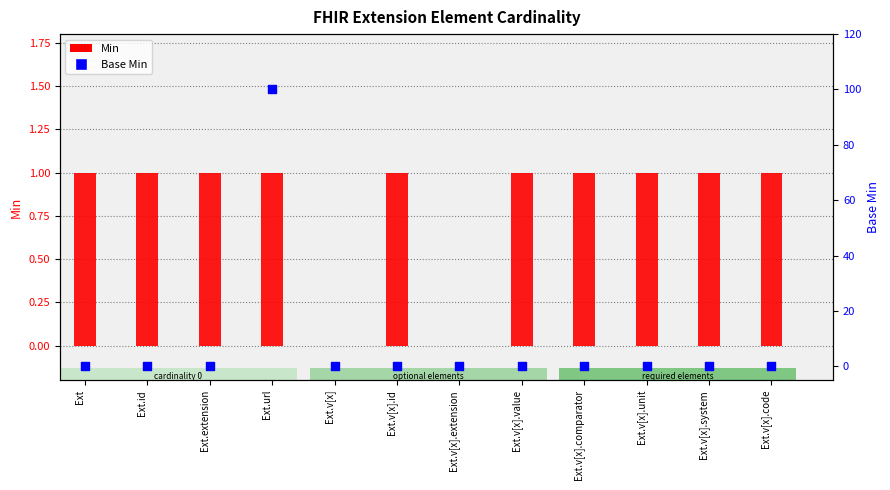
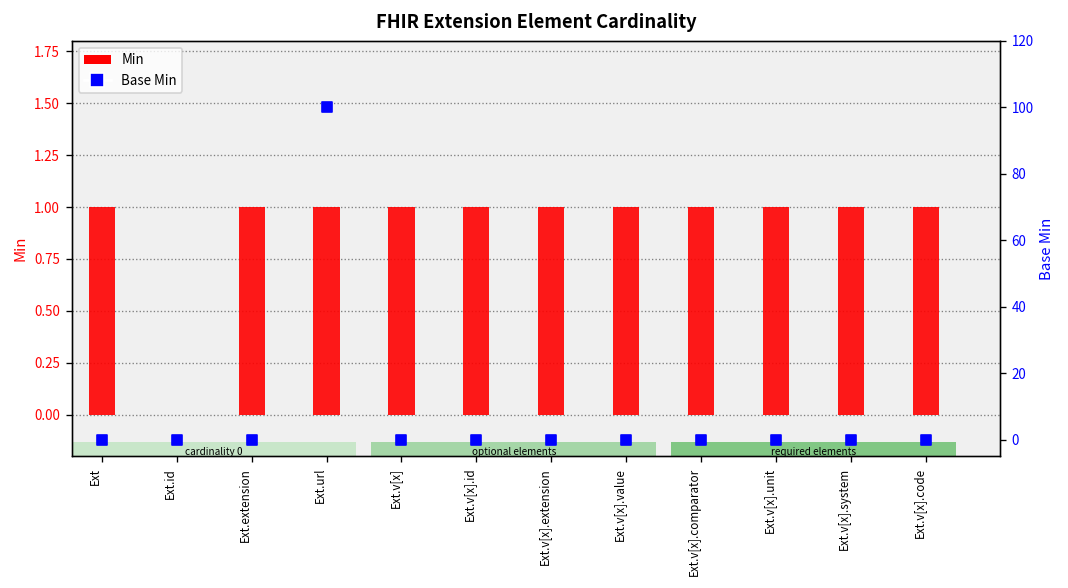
  {
    "Min": {
      "Ext": 1,
-     "Ext.id": 1,
+     "Ext.id": 0,
      "Ext.extension": 1,
      "Ext.url": 1,
-     "Ext.v[x]": 0,
+     "Ext.v[x]": 1,
      "Ext.v[x].id": 1,
-     "Ext.v[x].extension": 0,
+     "Ext.v[x].extension": 1,
      "Ext.v[x].value": 1,
      "Ext.v[x].comparator": 1,
      "Ext.v[x].unit": 1,
      "Ext.v[x].system": 1,
      "Ext.v[x].code": 1
    }
  }
